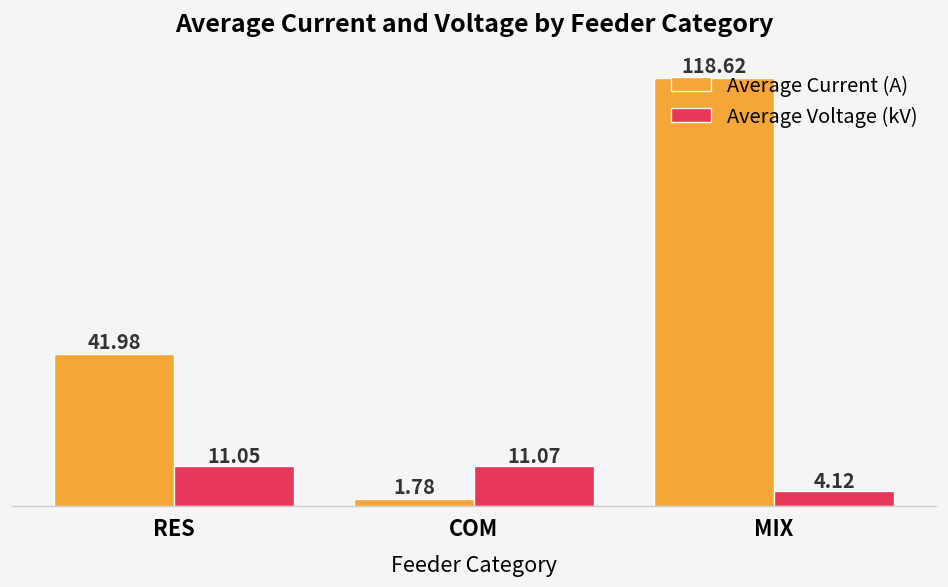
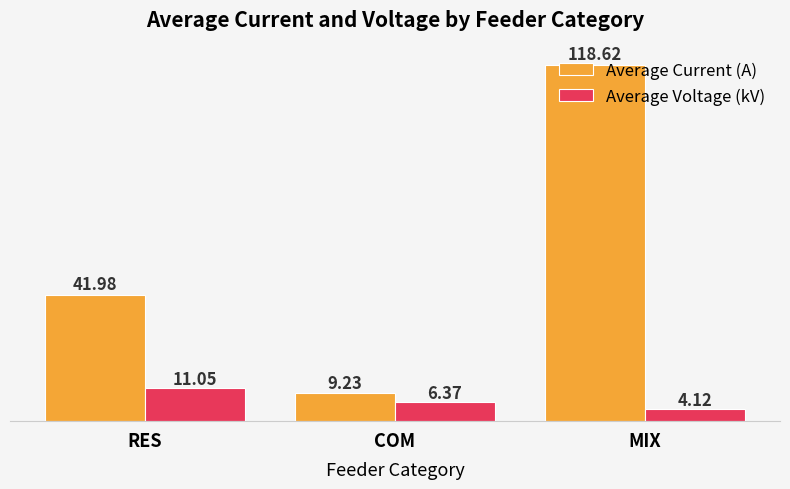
  {
    "Average Current (A)": {
      "RES": 41.98,
-     "COM": 1.78,
+     "COM": 9.23,
      "MIX": 118.62
    },
    "Average Voltage (kV)": {
      "RES": 11.05,
-     "COM": 11.07,
+     "COM": 6.37,
      "MIX": 4.12
    }
  }
